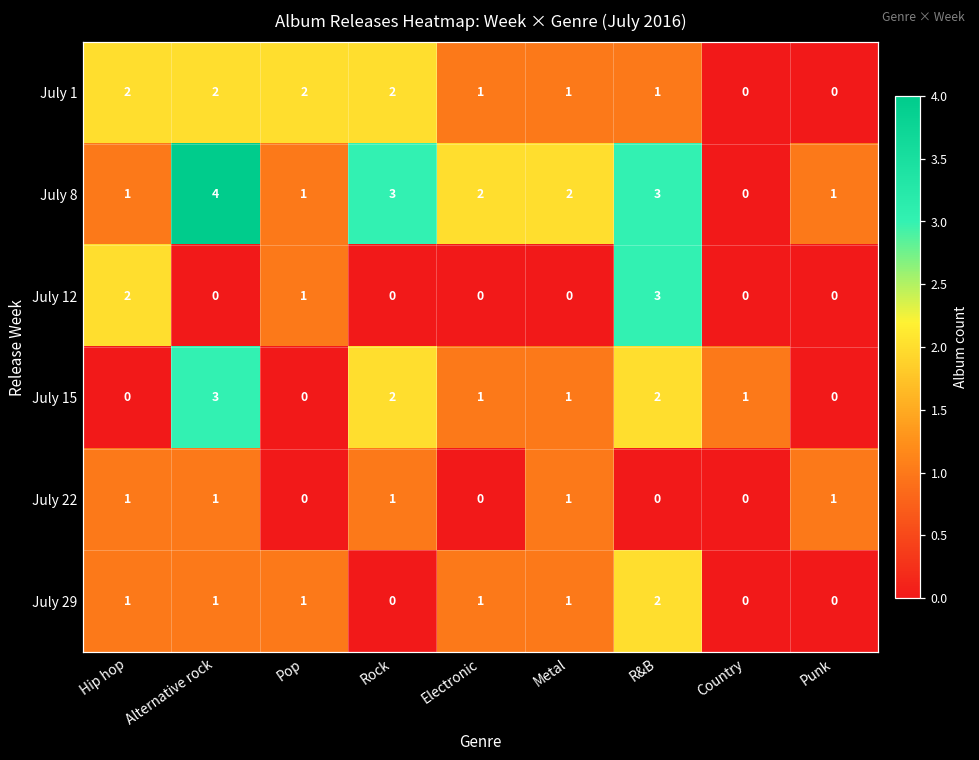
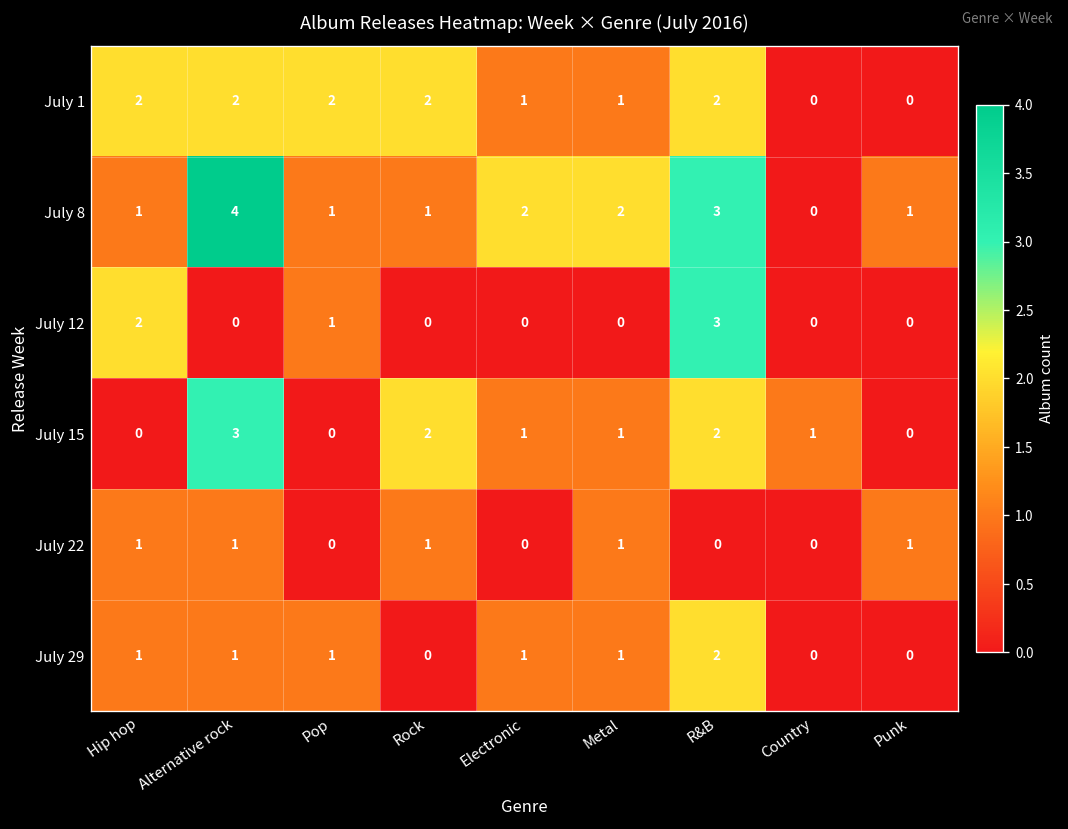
  {
    "July 1": {
      "Hip hop": 2,
      "Alternative rock": 2,
      "Pop": 2,
      "Rock": 2,
      "Electronic": 1,
      "Metal": 1,
-     "R&B": 1,
+     "R&B": 2,
      "Country": 0,
      "Punk": 0
    },
    "July 8": {
      "Hip hop": 1,
      "Alternative rock": 4,
      "Pop": 1,
-     "Rock": 3,
+     "Rock": 1,
      "Electronic": 2,
      "Metal": 2,
      "R&B": 3,
      "Country": 0,
      "Punk": 1
    },
    "July 12": {
      "Hip hop": 2,
      "Alternative rock": 0,
      "Pop": 1,
      "Rock": 0,
      "Electronic": 0,
      "Metal": 0,
      "R&B": 3,
      "Country": 0,
      "Punk": 0
    },
    "July 15": {
      "Hip hop": 0,
      "Alternative rock": 3,
      "Pop": 0,
      "Rock": 2,
      "Electronic": 1,
      "Metal": 1,
      "R&B": 2,
      "Country": 1,
      "Punk": 0
    },
    "July 22": {
      "Hip hop": 1,
      "Alternative rock": 1,
      "Pop": 0,
      "Rock": 1,
      "Electronic": 0,
      "Metal": 1,
      "R&B": 0,
      "Country": 0,
      "Punk": 1
    },
    "July 29": {
      "Hip hop": 1,
      "Alternative rock": 1,
      "Pop": 1,
      "Rock": 0,
      "Electronic": 1,
      "Metal": 1,
      "R&B": 2,
      "Country": 0,
      "Punk": 0
    }
  }
